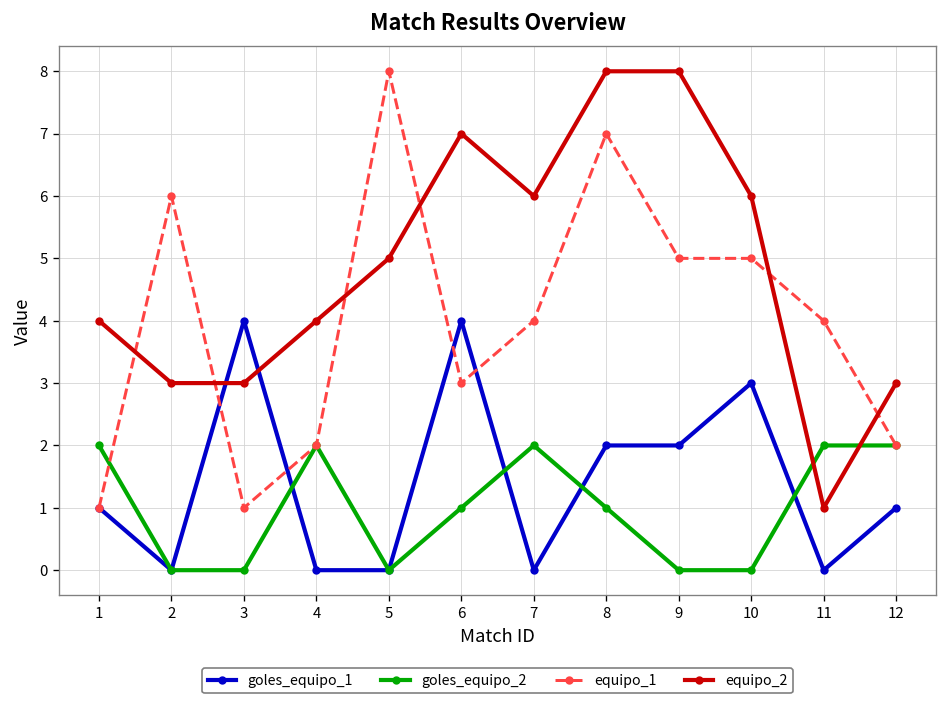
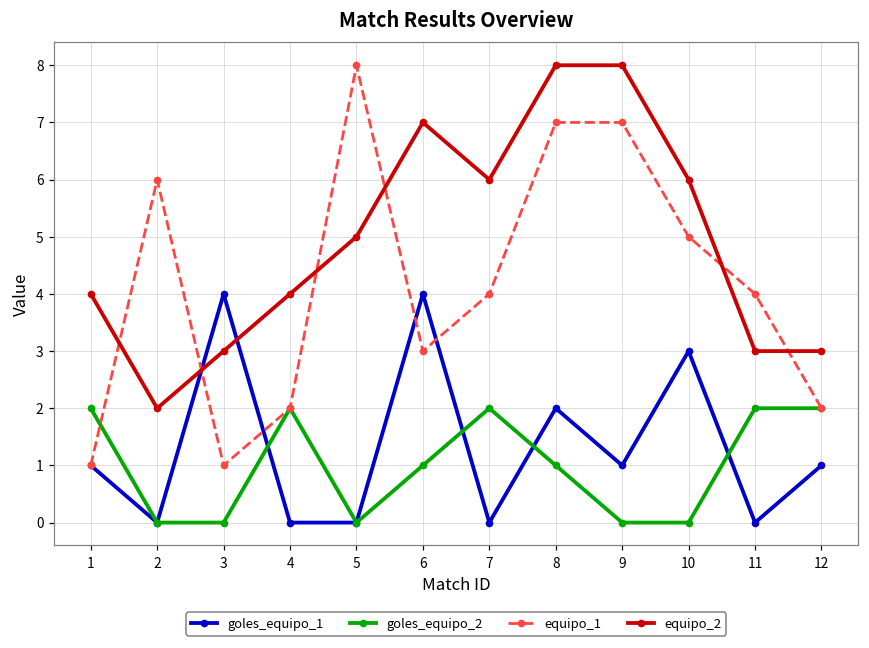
  {
    "goles_equipo_1": {
      "3": 4,
      "4": 0,
      "6": 4,
      "7": 0,
      "8": 2,
-     "9": 2,
+     "9": 1,
      "10": 3,
      "11": 0,
      "12": 1
    },
    "goles_equipo_2": {
      "1": 2,
      "3": 0,
      "6": 1,
      "7": 2,
      "8": 1,
      "9": 0,
      "10": 0,
      "11": 2
    },
    "equipo_1": {
      "2": 6,
      "3": 1,
      "5": 8,
      "6": 3,
      "7": 4,
      "8": 7,
-     "9": 5,
+     "9": 7,
      "10": 5,
      "11": 4
    },
    "equipo_2": {
      "1": 4,
-     "2": 3,
+     "2": 2,
      "3": 3,
      "4": 4,
      "5": 5,
      "6": 7,
      "7": 6,
      "8": 8,
      "9": 8,
      "10": 6,
-     "11": 1,
+     "11": 3,
      "12": 3
    }
  }
